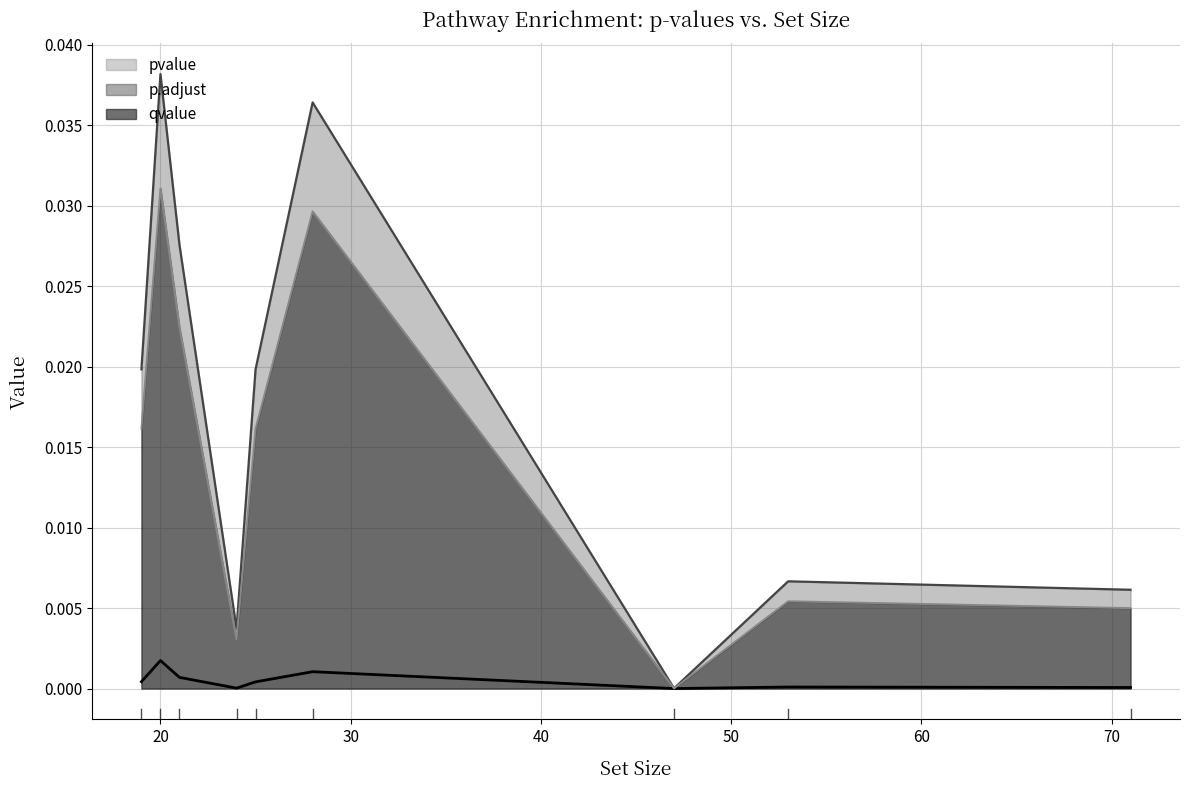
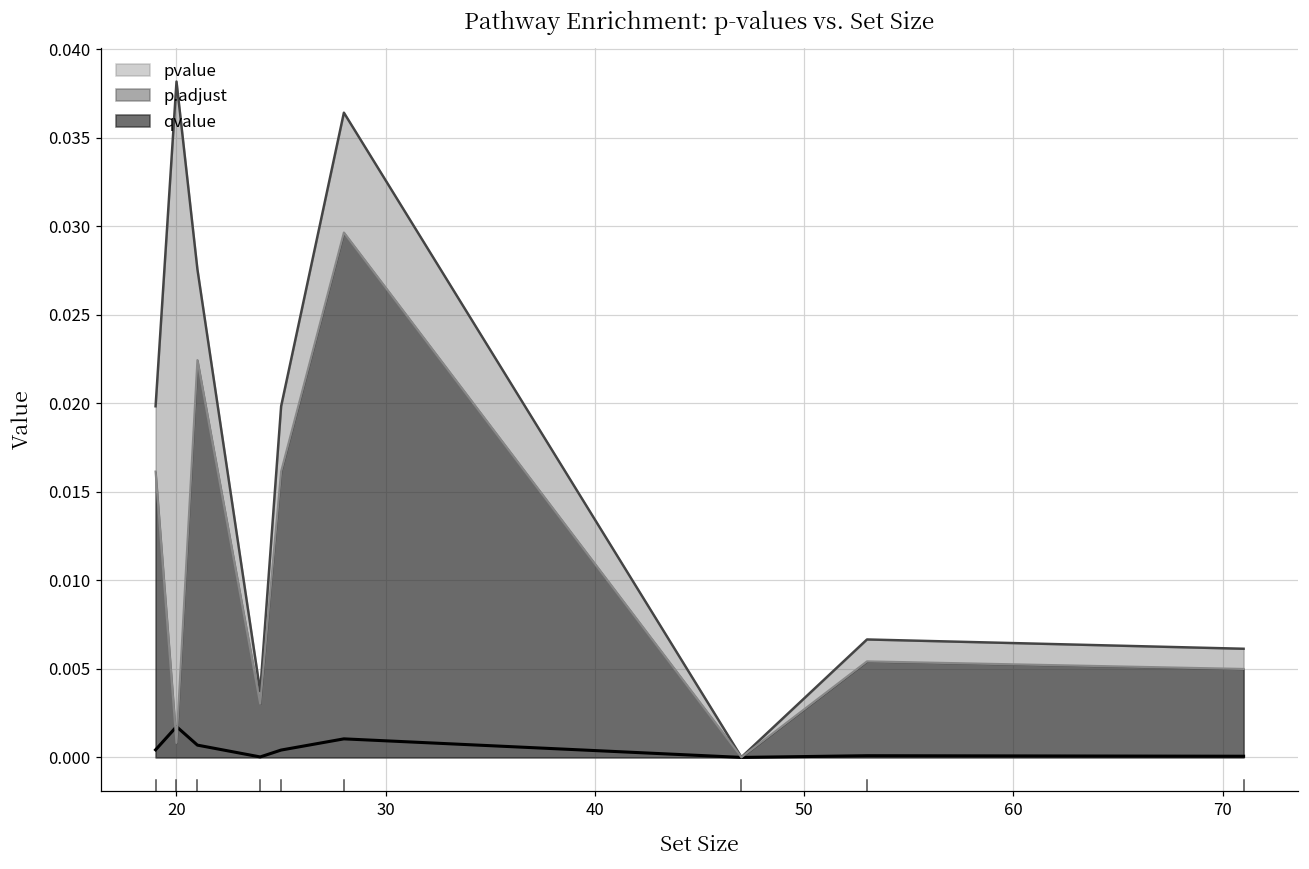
  {
    "pvalue": {
      "20": 0.0017
    },
    "p.adjust": {
      "20": 0.0382
    },
    "qvalue": {
-     "20": 0.0311
+     "20": 0.0008
    }
  }
